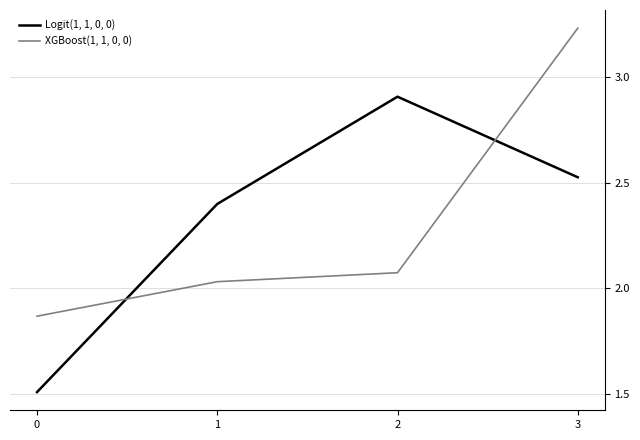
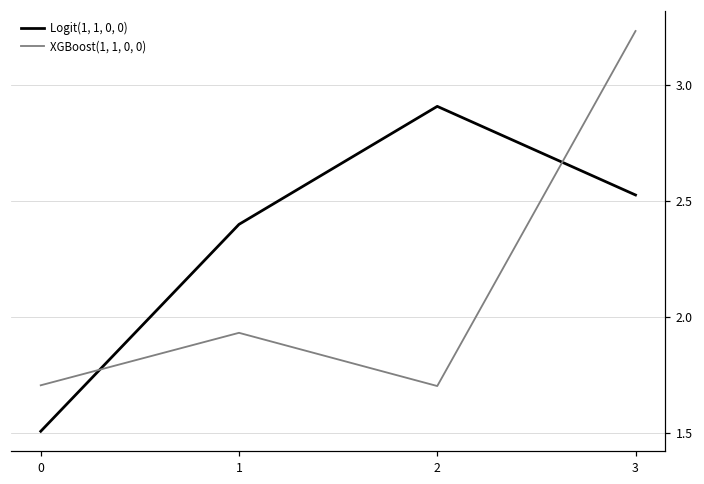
  {
    "Logit(1, 1, 0, 0)": {
      "0": 1.51,
      "1": 2.40,
      "2": 2.91,
      "3": 2.53
    },
    "XGBoost(1, 1, 0, 0)": {
-     "0": 1.87,
-     "1": 2.03,
-     "2": 2.07,
+     "0": 1.71,
+     "1": 1.93,
+     "2": 1.70,
      "3": 3.23
    }
  }
